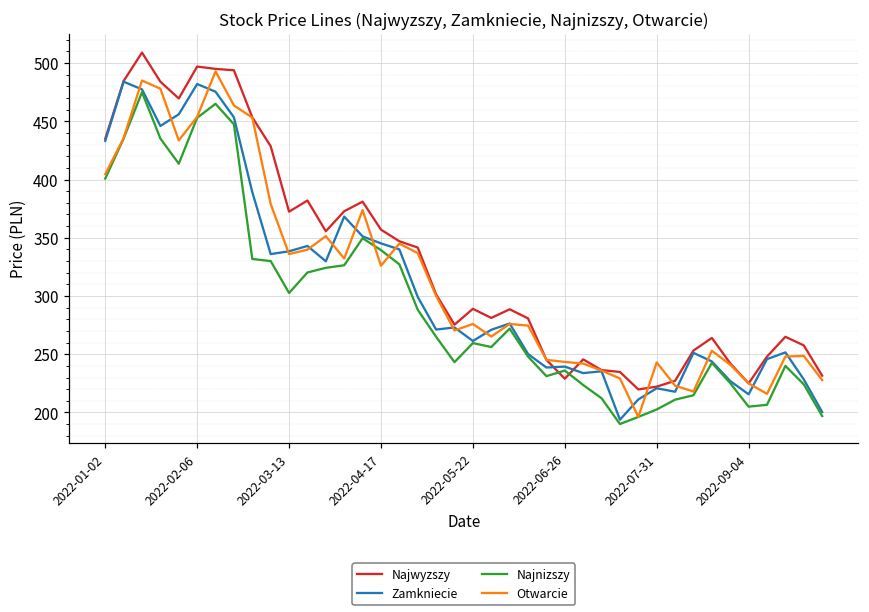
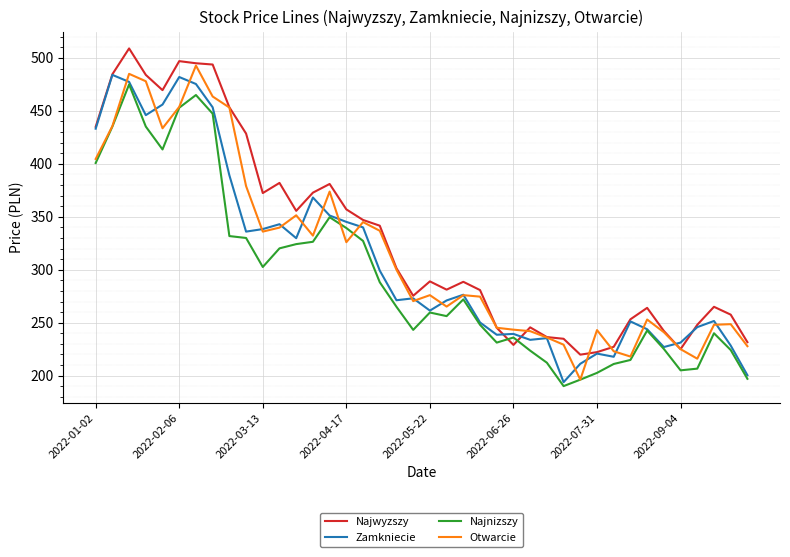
  {
    "Najwyzszy": {
      "2022-02-06": 497,
      "2022-03-13": 372,
      "2022-04-17": 357,
      "2022-05-22": 289,
      "2022-06-26": 229
    },
    "Zamkniecie": {
      "2022-02-06": 482,
      "2022-04-17": 345,
      "2022-06-26": 239,
-     "2022-09-04": 216
+     "2022-09-04": 231
    },
    "Najnizszy": {
      "2022-01-02": 401,
      "2022-03-13": 303,
      "2022-04-17": 339,
      "2022-06-26": 236,
      "2022-07-31": 203,
      "2022-09-04": 205
    },
    "Otwarcie": {
      "2022-01-02": 405,
      "2022-04-17": 326,
      "2022-05-22": 276,
      "2022-06-26": 243,
      "2022-07-31": 243
    }
  }
